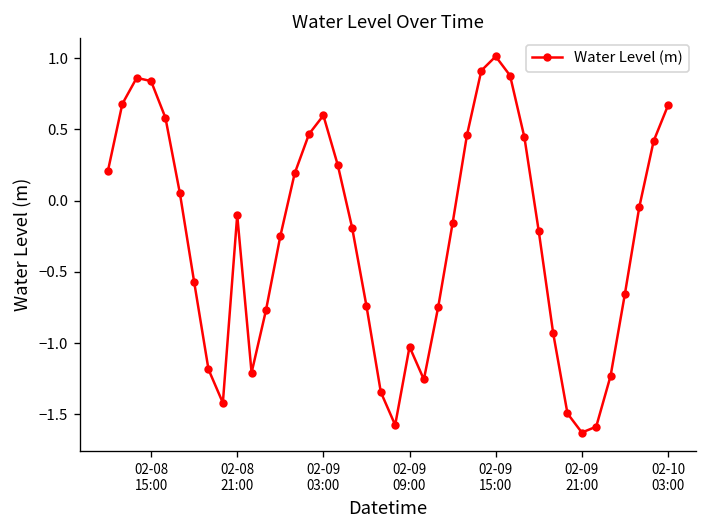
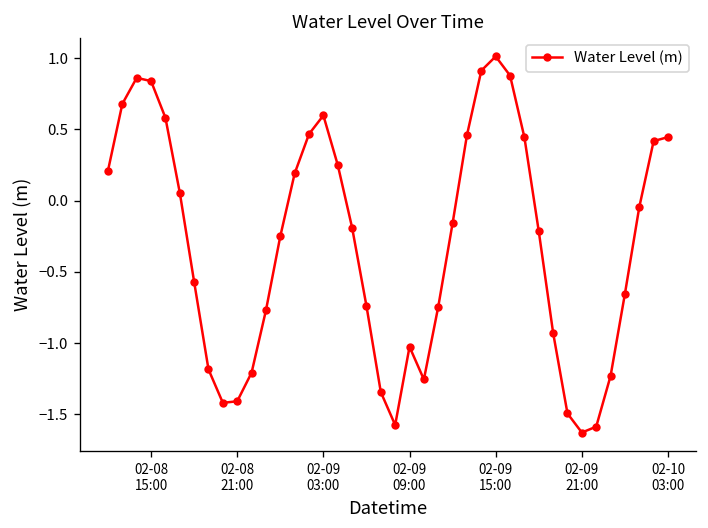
  {
    "02-08 15:00": 0.84,
-   "02-08 21:00": -0.10,
+   "02-08 21:00": -1.41,
    "02-09 03:00": 0.60,
    "02-09 09:00": -1.03,
    "02-09 15:00": 1.01,
    "02-09 21:00": -1.63,
-   "02-10 03:00": 0.67
+   "02-10 03:00": 0.45
  }
